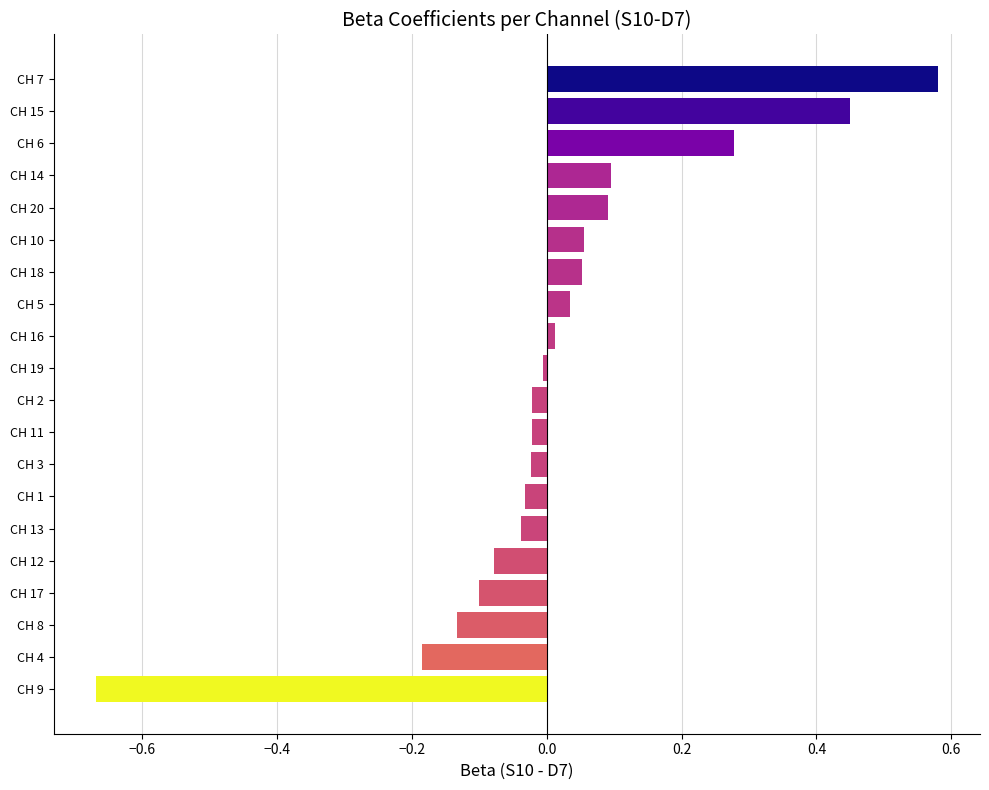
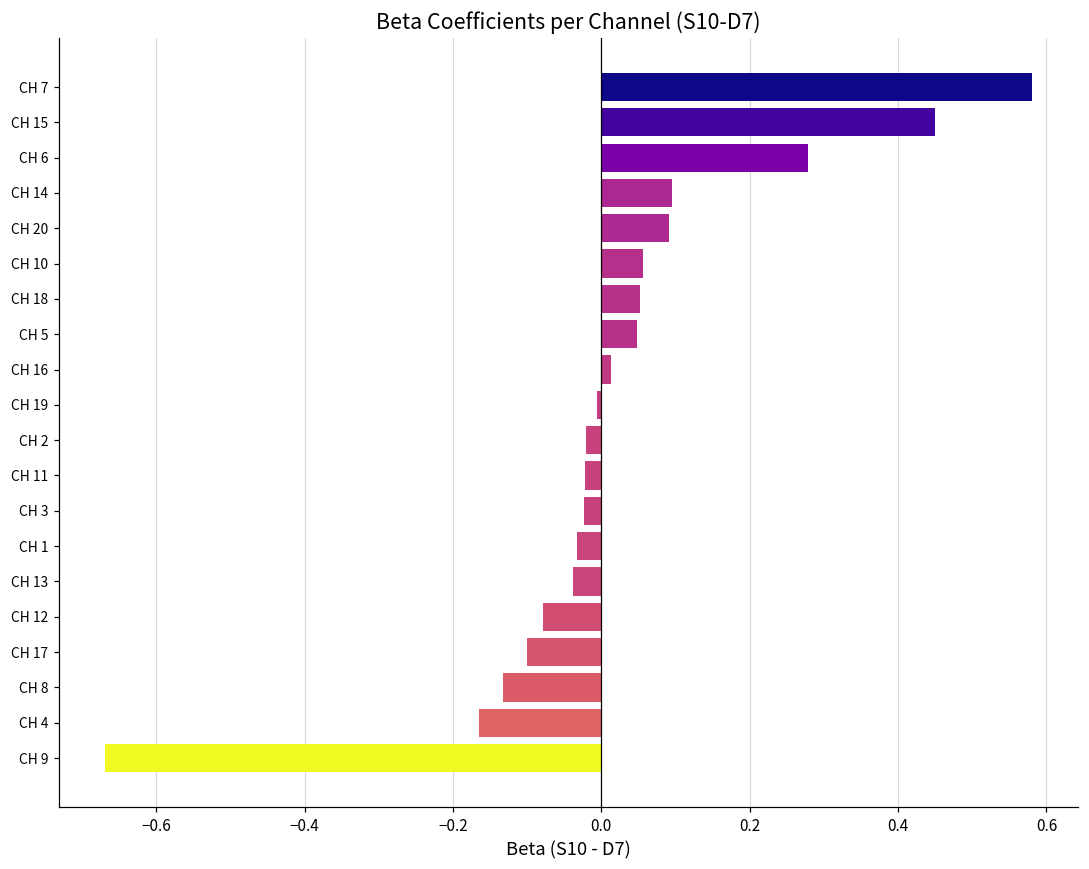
  {
    "CH 7": 0.58,
    "CH 15": 0.45,
    "CH 6": 0.28,
    "CH 14": 0.10,
    "CH 20": 0.09,
    "CH 10": 0.06,
    "CH 18": 0.05,
-   "CH 5": 0.03,
+   "CH 5": 0.05,
    "CH 16": 0.01,
    "CH 19": -0.01,
    "CH 2": -0.02,
    "CH 11": -0.02,
    "CH 3": -0.02,
    "CH 1": -0.03,
    "CH 13": -0.04,
    "CH 12": -0.08,
    "CH 17": -0.10,
    "CH 8": -0.13,
-   "CH 4": -0.18,
+   "CH 4": -0.16,
    "CH 9": -0.67
  }
